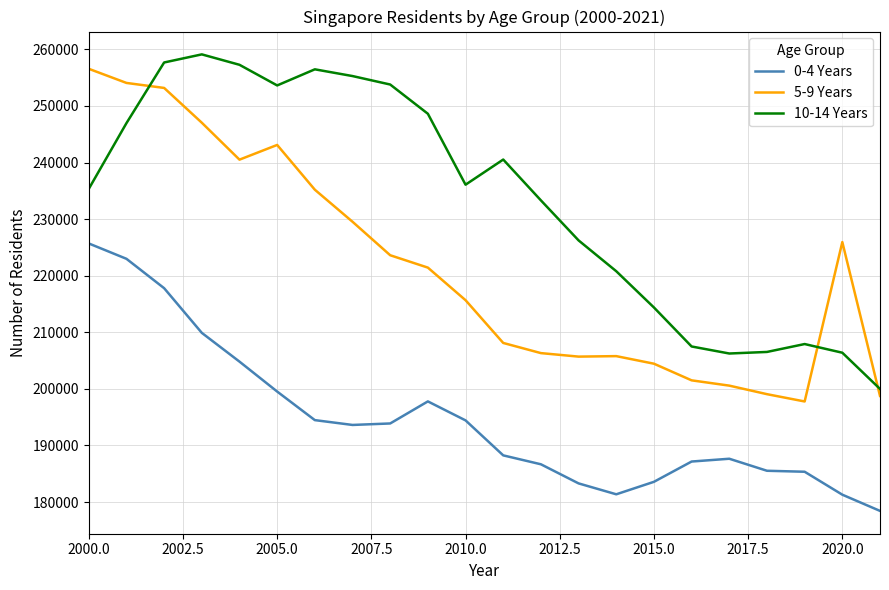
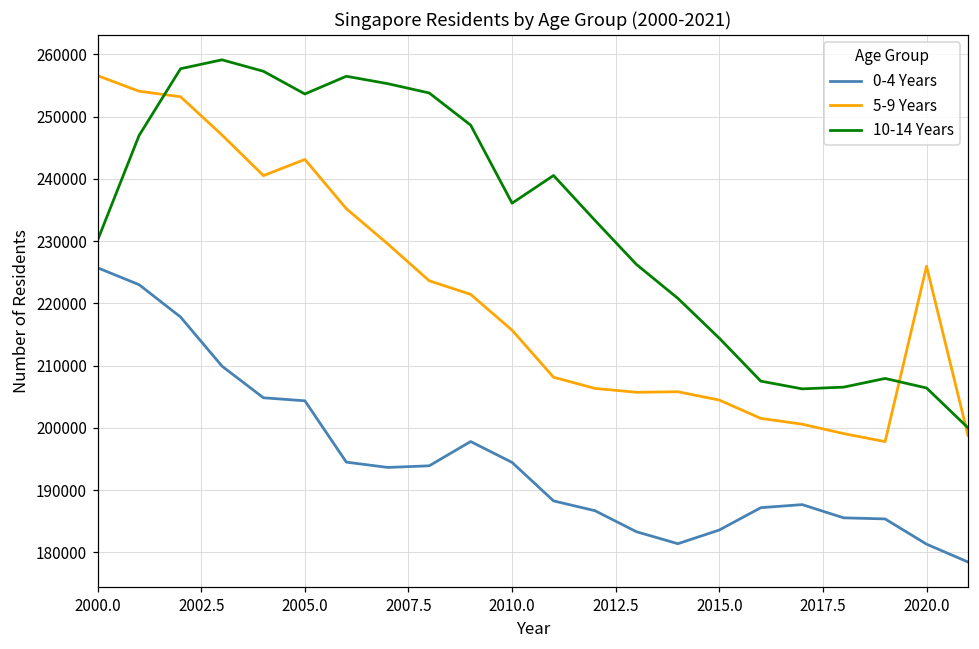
  {
    "0-4 Years": {
      "2000.0": 226000,
-     "2005.0": 200000,
+     "2005.0": 204000,
      "2010.0": 194000,
      "2015.0": 184000,
      "2020.0": 181000
    },
    "5-9 Years": {
      "2000.0": 257000,
      "2005.0": 243000,
      "2010.0": 216000,
      "2015.0": 204000,
      "2020.0": 226000
    },
    "10-14 Years": {
-     "2000.0": 235000,
+     "2000.0": 230000,
      "2005.0": 254000,
      "2010.0": 236000,
      "2015.0": 214000,
      "2020.0": 206000
    }
  }
